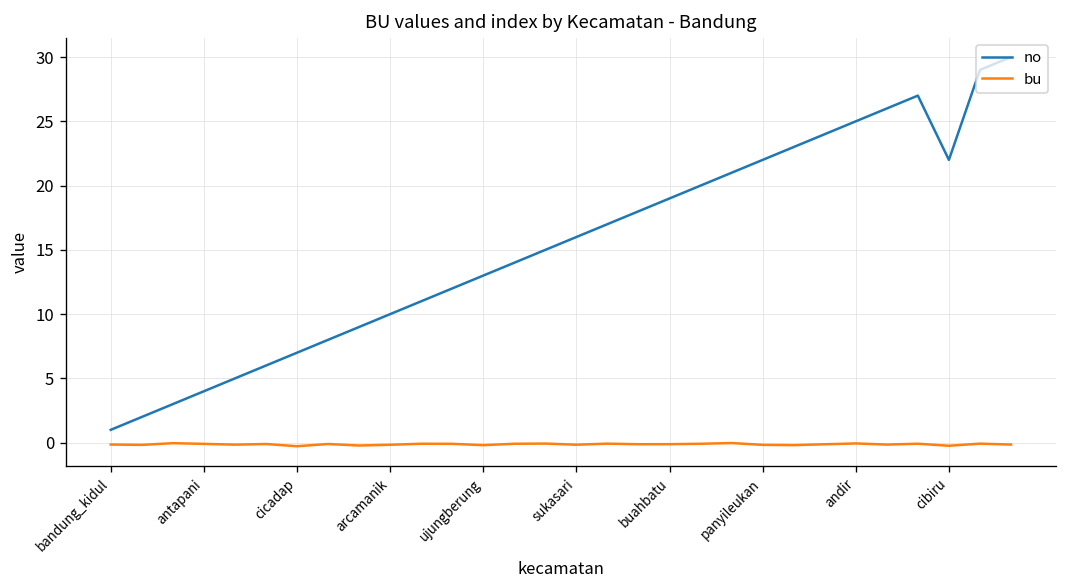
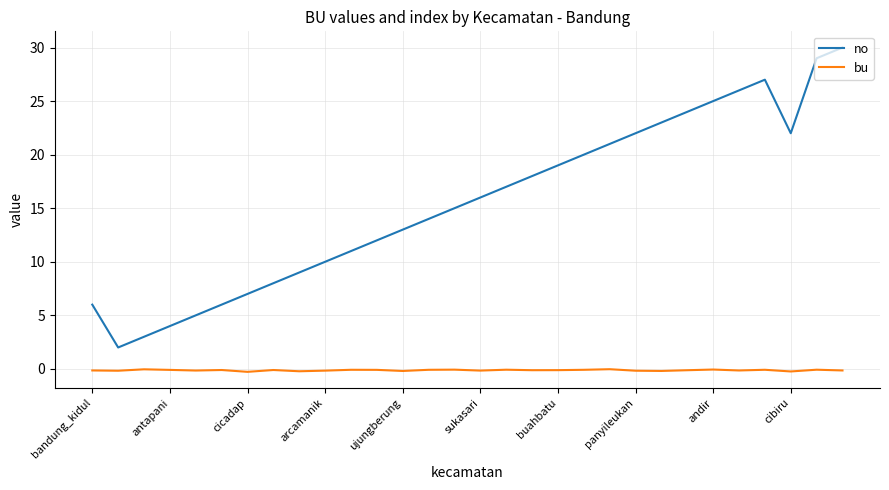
  {
    "no": {
-     "bandung_kidul": 1,
+     "bandung_kidul": 6,
      "antapani": 4,
      "cicadap": 7,
      "arcamanik": 10,
      "ujungberung": 13,
      "sukasari": 16,
      "buahbatu": 19,
      "panyileukan": 22,
      "andir": 25,
      "cibiru": 22
    },
    "bu": {
      "bandung_kidul": 0,
      "antapani": 0,
      "cicadap": -0.3,
      "arcamanik": 0,
      "ujungberung": 0,
      "sukasari": 0,
      "buahbatu": 0,
      "panyileukan": 0,
      "andir": 0,
      "cibiru": -0.2
    }
  }
